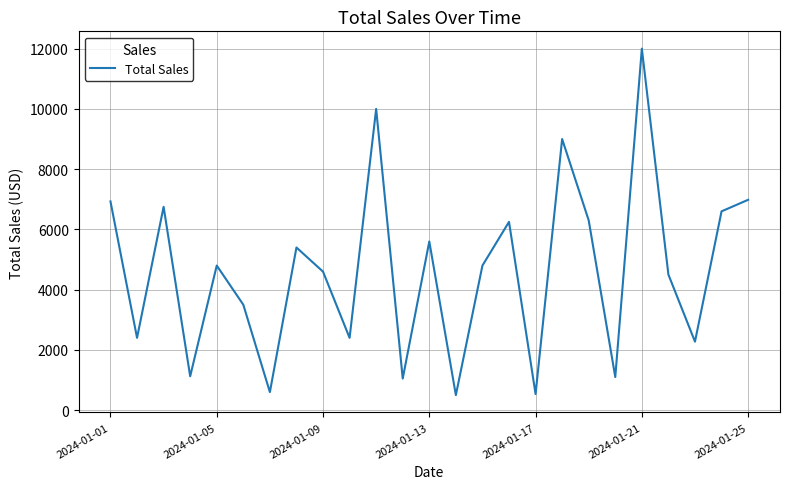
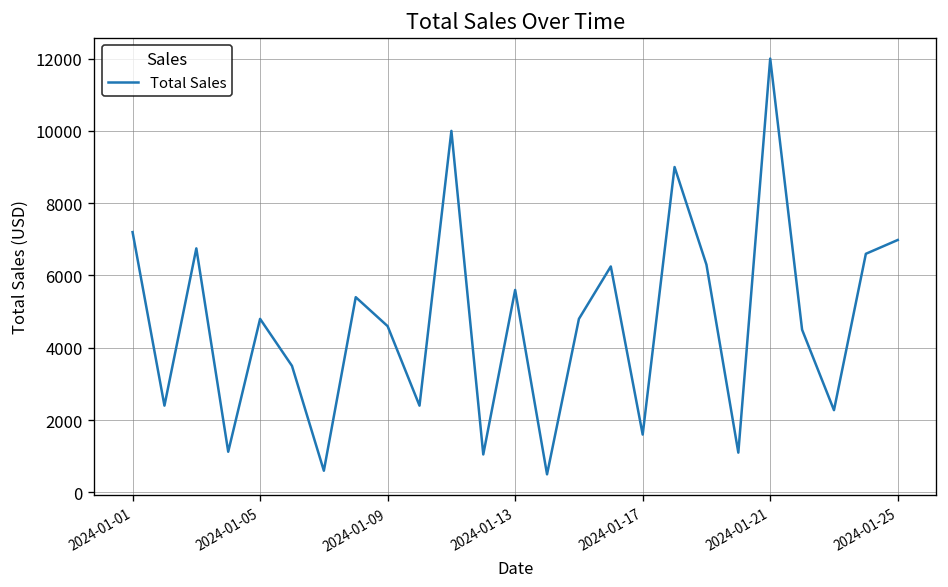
  {
-   "2024-01-01": 6900,
+   "2024-01-01": 7200,
    "2024-01-05": 4800,
    "2024-01-09": 4600,
    "2024-01-13": 5600,
-   "2024-01-17": 500,
+   "2024-01-17": 1600,
    "2024-01-21": 12000,
    "2024-01-25": 7000
  }
